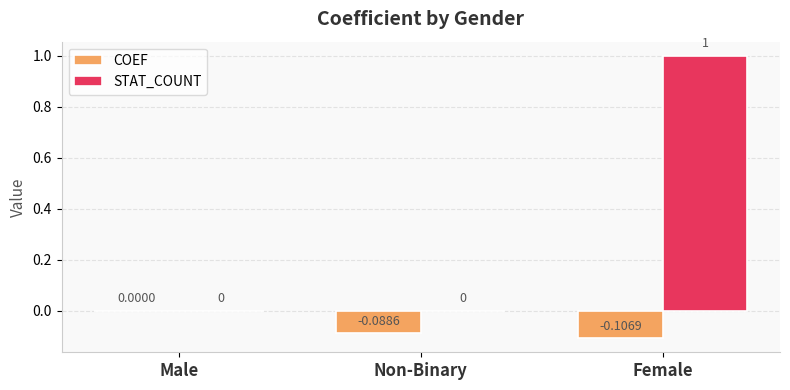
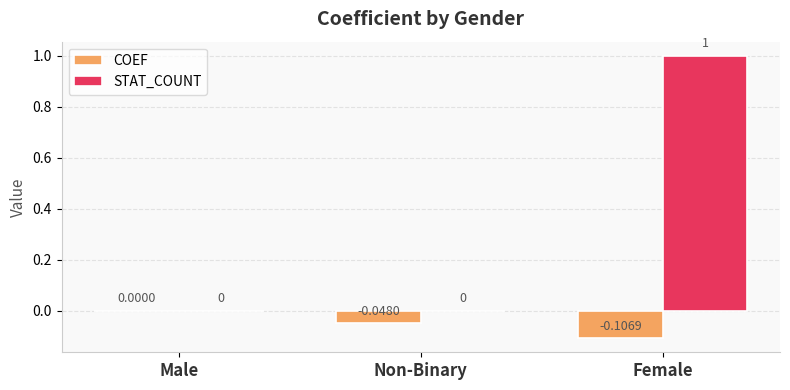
  {
    "COEF": {
      "Male": 0.0000,
-     "Non-Binary": -0.0886,
+     "Non-Binary": -0.0480,
      "Female": -0.1069
    },
    "STAT_COUNT": {
      "Male": 0,
      "Non-Binary": 0,
      "Female": 1
    }
  }
